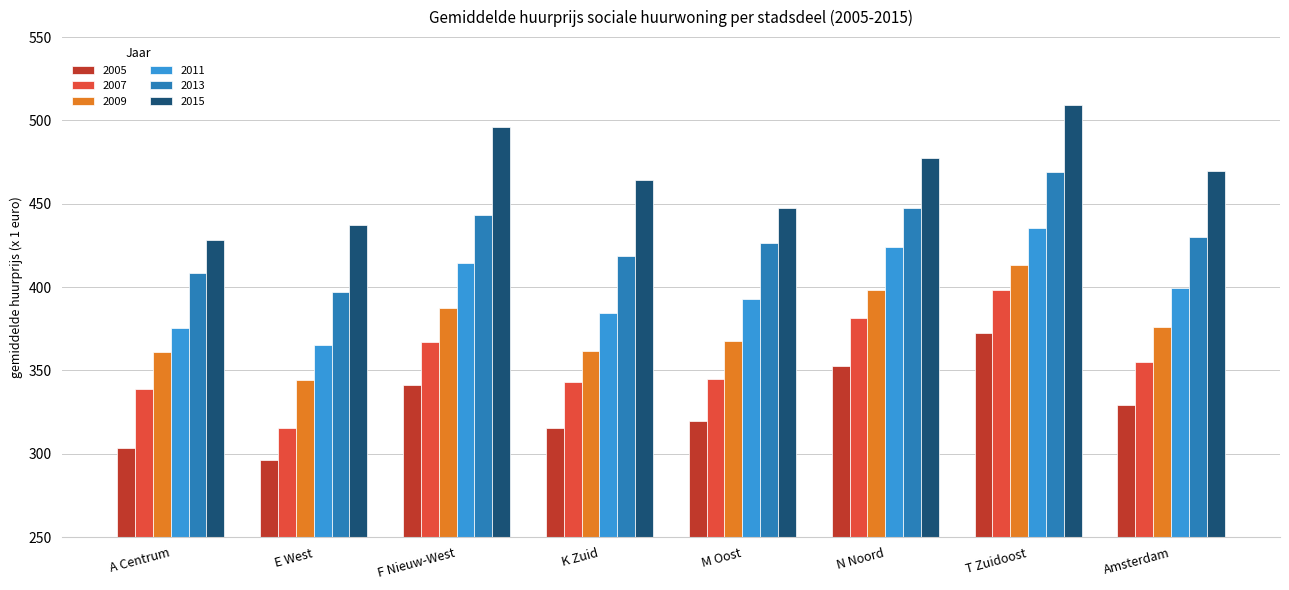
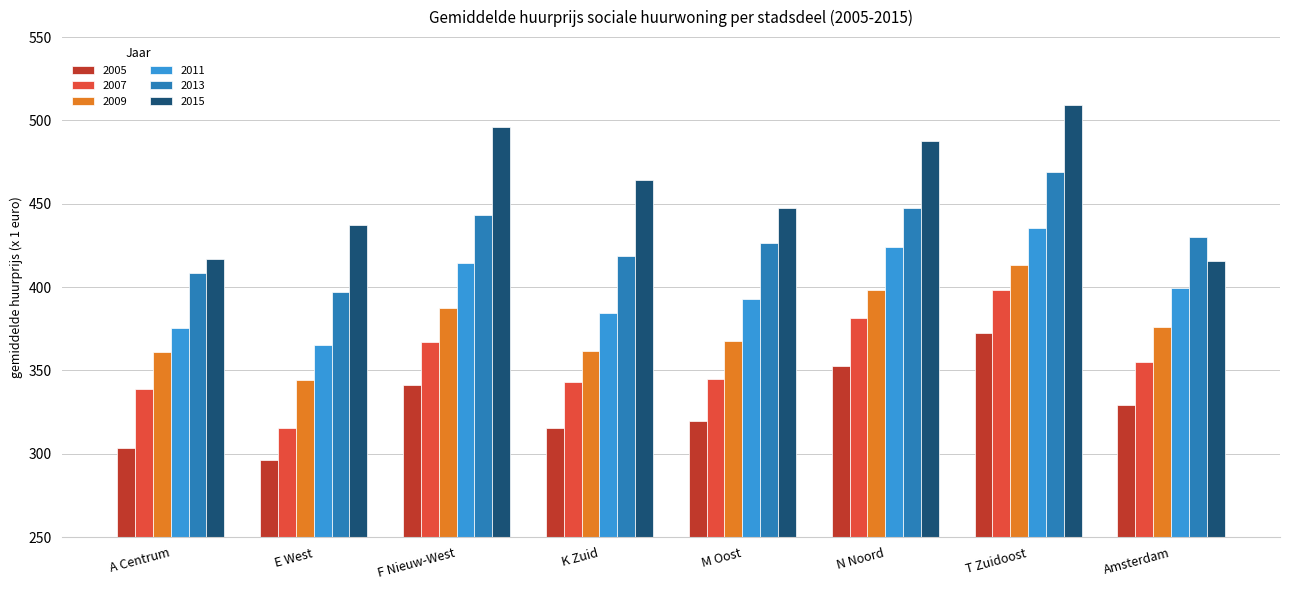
  {
    "2015": {
-     "A Centrum": 429,
+     "A Centrum": 417,
      "E West": 437,
      "F Nieuw-West": 496,
      "K Zuid": 464,
      "M Oost": 448,
-     "N Noord": 477,
+     "N Noord": 487,
      "T Zuidoost": 509,
-     "Amsterdam": 469
+     "Amsterdam": 415
    }
  }
